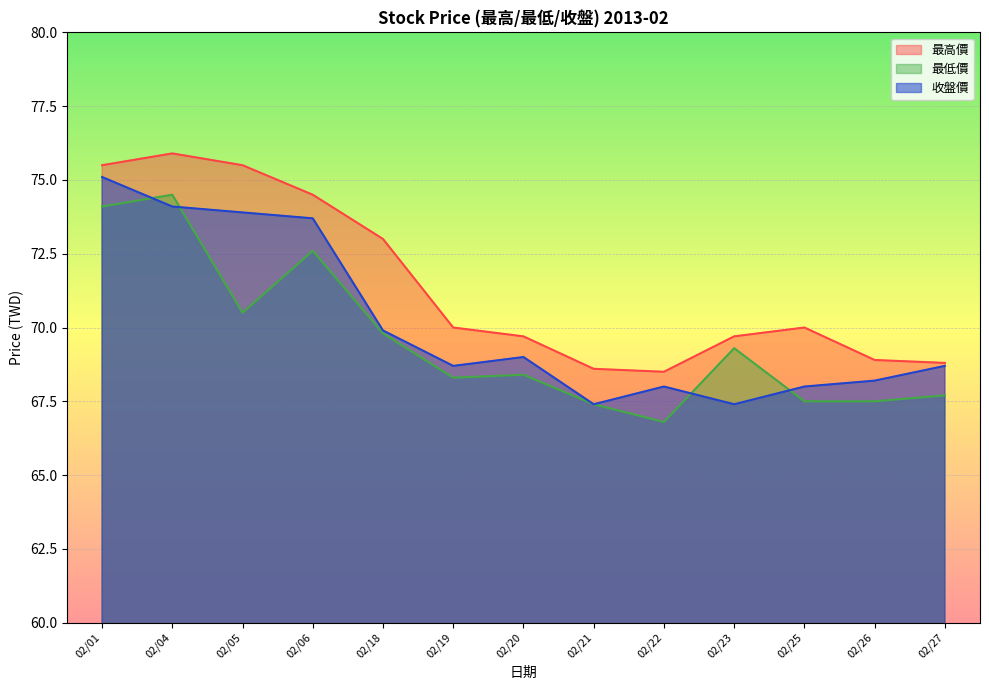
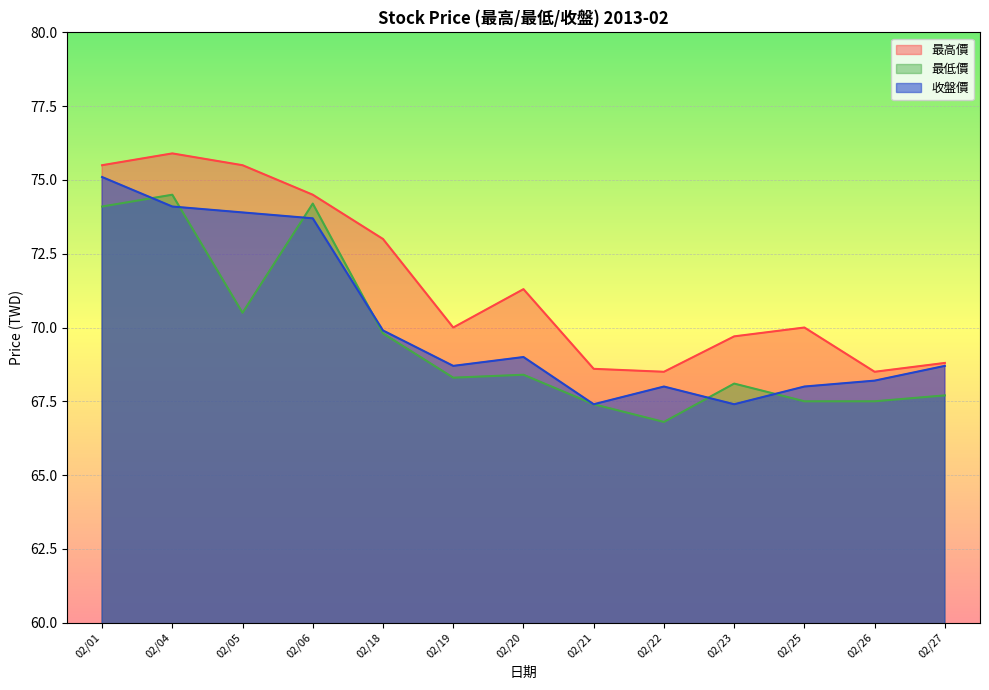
  {
    "最高價": {
      "02/01": 75.5,
      "02/04": 75.9,
      "02/05": 75.5,
      "02/06": 74.5,
      "02/18": 73.0,
      "02/19": 70.0,
-     "02/20": 69.7,
+     "02/20": 71.3,
      "02/21": 68.6,
      "02/22": 68.5,
      "02/23": 69.7,
      "02/25": 70.0,
-     "02/26": 68.9,
+     "02/26": 68.5,
      "02/27": 68.8
    },
    "最低價": {
      "02/01": 74.1,
      "02/04": 74.5,
      "02/05": 70.5,
-     "02/06": 72.6,
+     "02/06": 74.2,
      "02/18": 69.8,
      "02/19": 68.3,
      "02/20": 68.4,
      "02/22": 66.8,
-     "02/23": 69.3,
+     "02/23": 68.1,
      "02/25": 67.5,
      "02/26": 67.5,
      "02/27": 67.7
    },
    "收盤價": {
      "02/01": 75.1,
      "02/04": 74.1,
      "02/05": 73.9,
      "02/06": 73.7,
      "02/18": 69.9,
      "02/19": 68.7,
      "02/20": 69.0,
      "02/22": 68.0,
      "02/23": 67.4,
      "02/25": 68.0,
      "02/26": 68.2,
      "02/27": 68.7
    }
  }
